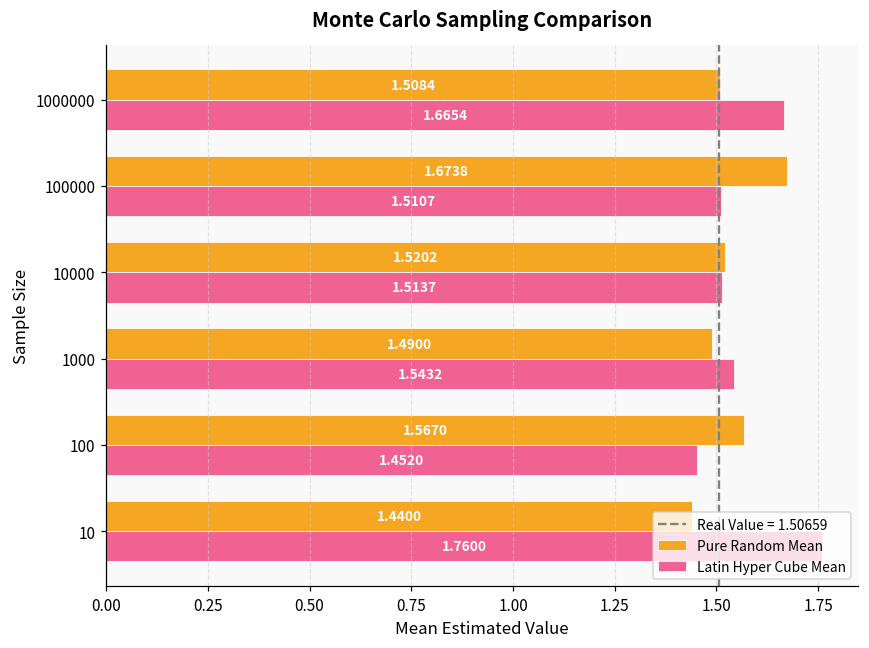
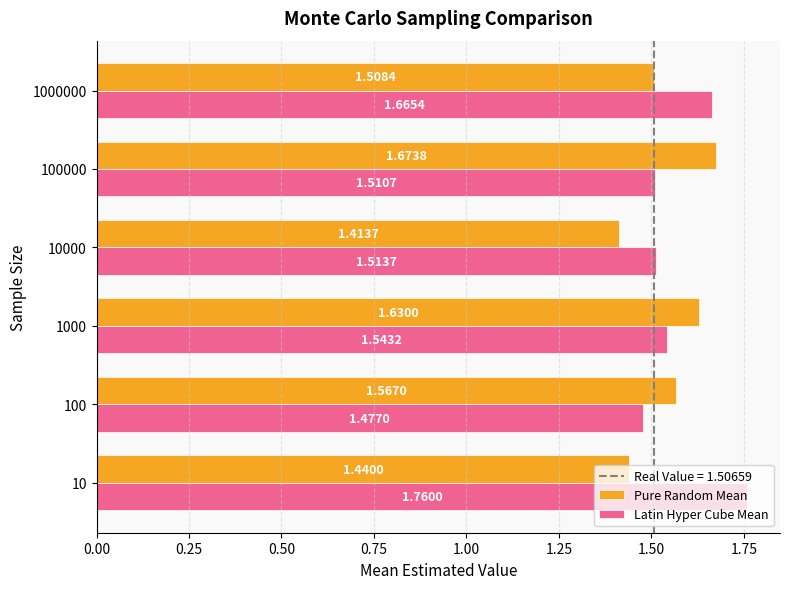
  {
    "Pure Random Mean": {
      "1000000": 1.5084,
      "100000": 1.6738,
-     "10000": 1.5202,
-     "1000": 1.4900,
+     "10000": 1.4137,
+     "1000": 1.6300,
      "100": 1.5670
    },
    "Latin Hyper Cube Mean": {
      "1000000": 1.6654,
      "100000": 1.5107,
      "10000": 1.5137,
      "1000": 1.5432,
-     "100": 1.4520
+     "100": 1.4770
    }
  }
